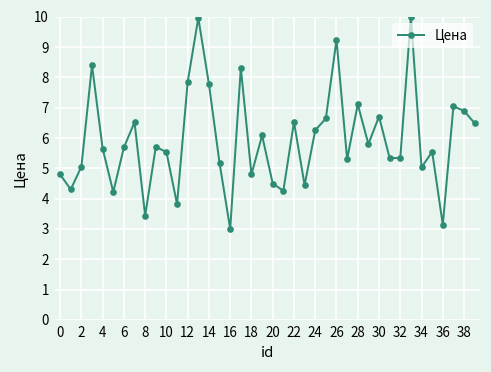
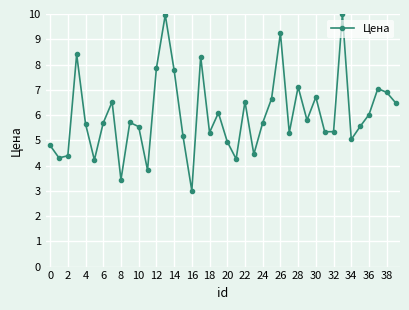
  {
    "0": 4.8,
-   "2": 5.1,
+   "2": 4.4,
    "4": 5.7,
    "6": 5.7,
    "8": 3.4,
    "10": 5.5,
    "12": 7.8,
    "14": 7.8,
    "16": 3.0,
-   "18": 4.8,
-   "20": 4.5,
+   "18": 5.3,
+   "20": 4.9,
    "22": 6.5,
-   "24": 6.3,
+   "24": 5.7,
    "26": 9.2,
    "28": 7.1,
    "30": 6.7,
    "32": 5.3,
    "34": 5.0,
-   "36": 3.1,
+   "36": 6.0,
    "38": 6.9
  }
